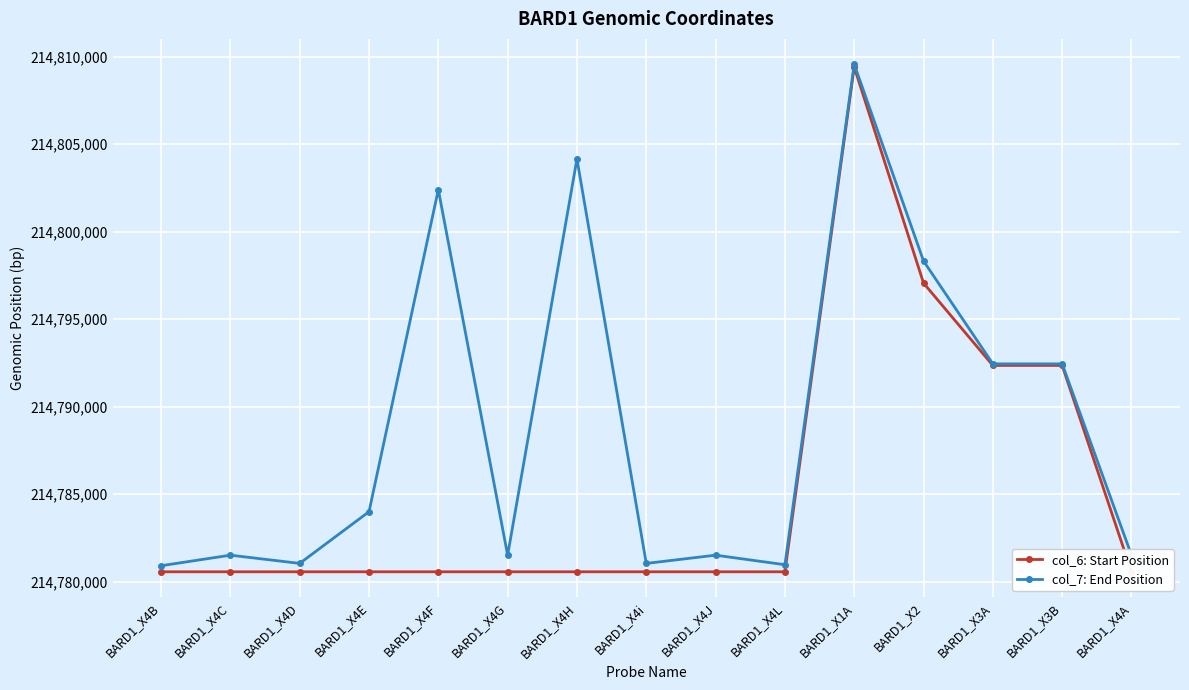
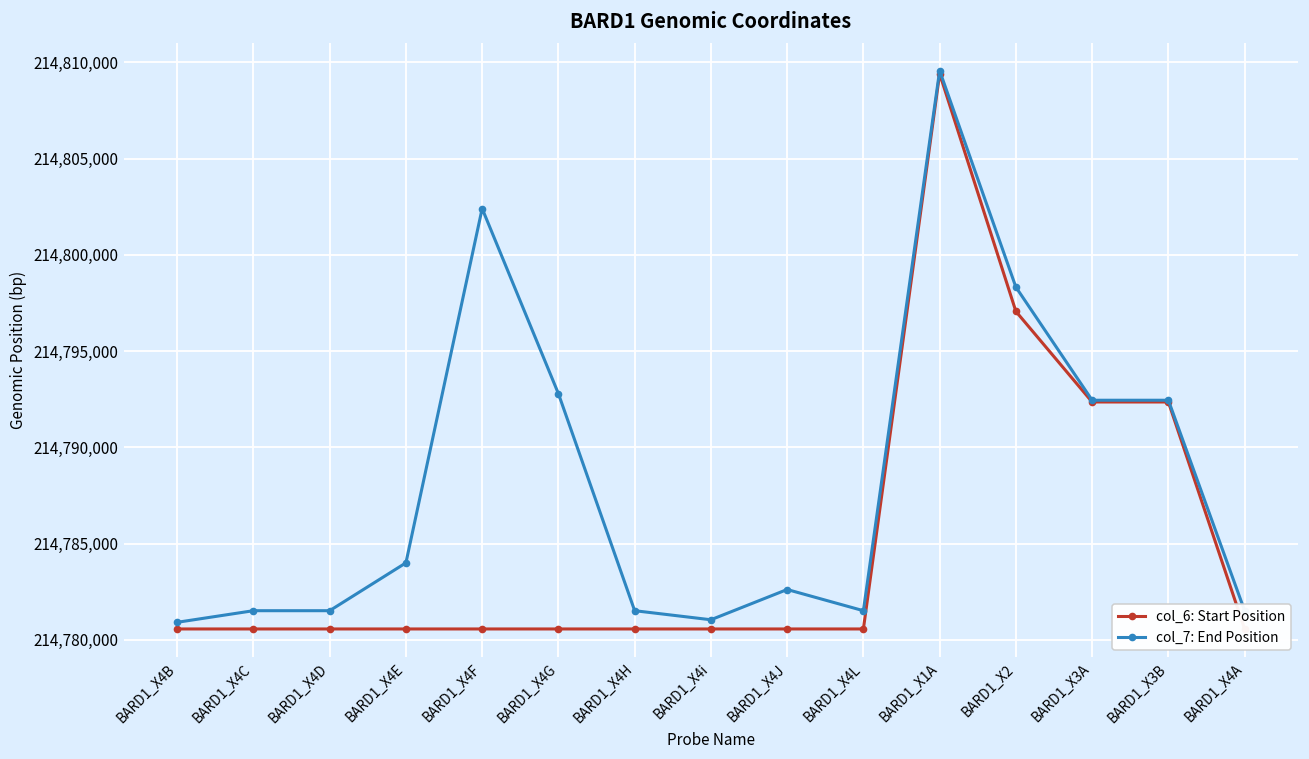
  {
    "col_6: Start Position": {
      "BARD1_X4B": "214,780,600",
      "BARD1_X4C": "214,780,600",
      "BARD1_X4D": "214,780,600",
      "BARD1_X4E": "214,780,600",
      "BARD1_X4F": "214,780,600",
      "BARD1_X4G": "214,780,600",
      "BARD1_X4H": "214,780,600",
      "BARD1_X4i": "214,780,600",
      "BARD1_X4J": "214,780,600",
      "BARD1_X4L": "214,780,600",
      "BARD1_X1A": "214,809,400",
      "BARD1_X2": "214,797,100"
    },
    "col_7: End Position": {
      "BARD1_X4B": "214,780,900",
      "BARD1_X4C": "214,781,500",
-     "BARD1_X4D": "214,781,000",
+     "BARD1_X4D": "214,781,500",
      "BARD1_X4E": "214,784,000",
      "BARD1_X4F": "214,802,400",
-     "BARD1_X4G": "214,781,500",
-     "BARD1_X4H": "214,804,200",
+     "BARD1_X4G": "214,792,800",
+     "BARD1_X4H": "214,781,500",
      "BARD1_X4i": "214,781,000",
-     "BARD1_X4J": "214,781,500",
-     "BARD1_X4L": "214,781,000",
+     "BARD1_X4J": "214,782,600",
+     "BARD1_X4L": "214,781,500",
      "BARD1_X1A": "214,809,600",
      "BARD1_X2": "214,798,300"
    }
  }
